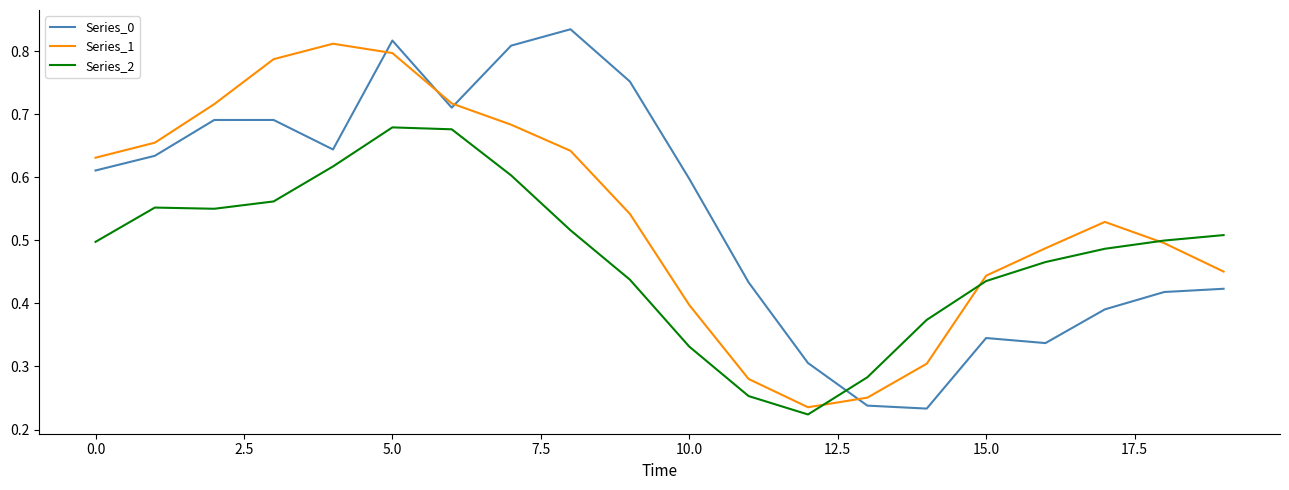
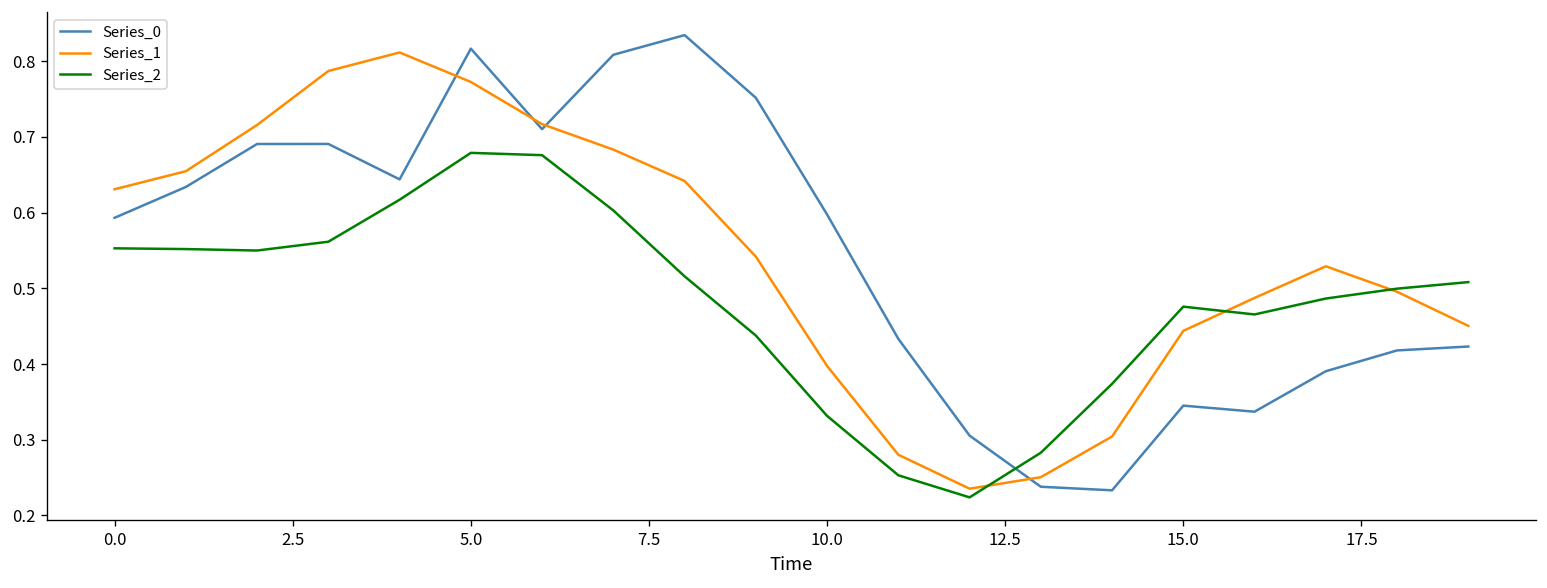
  {
    "Series_0": {
-     "0.0": 0.61,
+     "0.0": 0.59,
      "5.0": 0.82,
      "10.0": 0.60,
      "15.0": 0.35
    },
    "Series_1": {
      "0.0": 0.63,
-     "5.0": 0.80,
+     "5.0": 0.77,
      "10.0": 0.40,
      "15.0": 0.44
    },
    "Series_2": {
-     "0.0": 0.50,
+     "0.0": 0.55,
      "5.0": 0.68,
      "10.0": 0.33,
-     "15.0": 0.44
+     "15.0": 0.48
    }
  }
